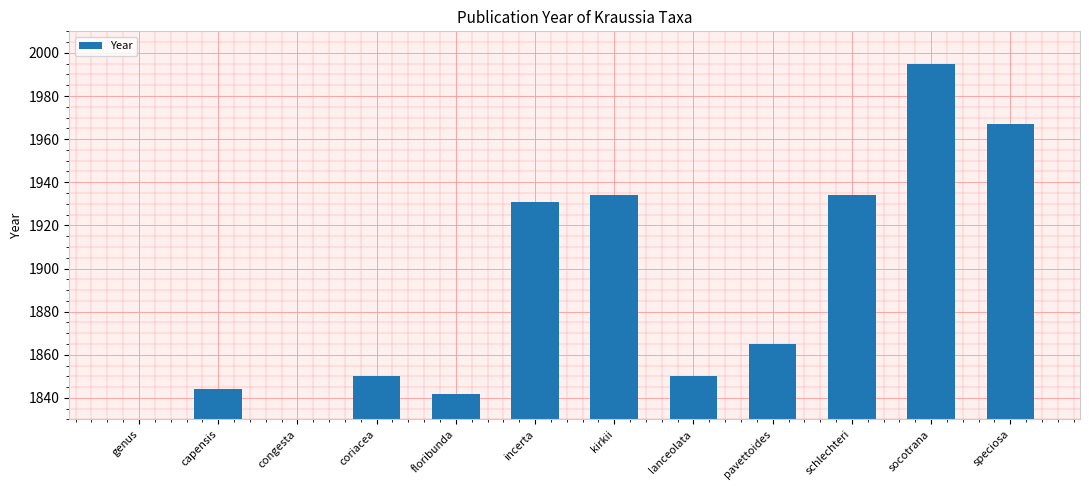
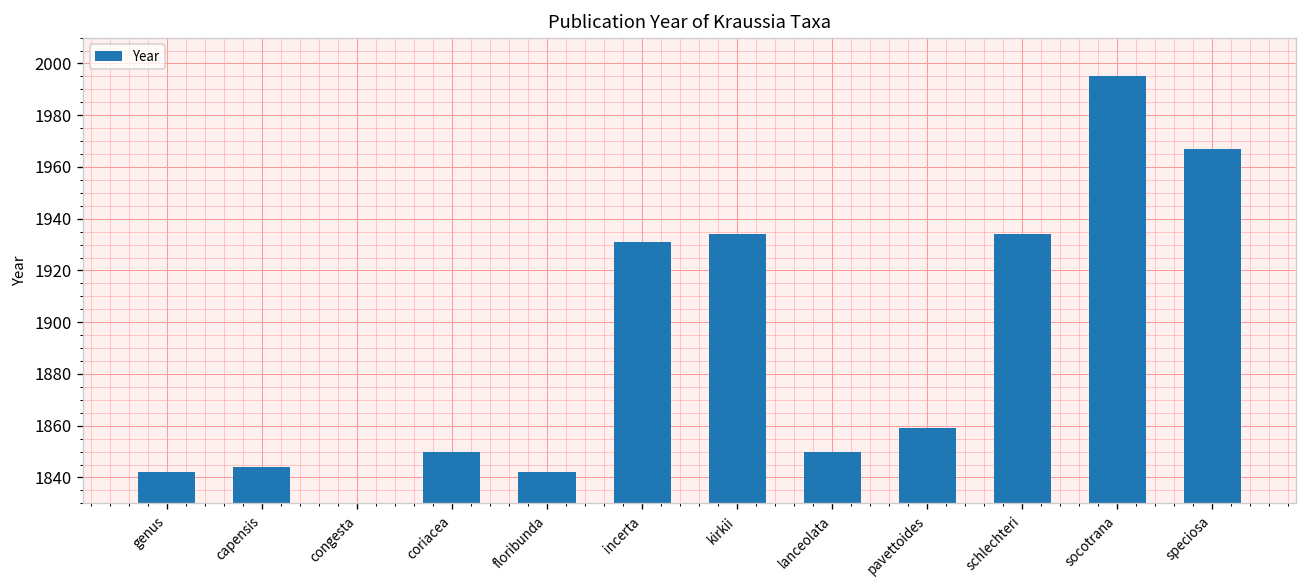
  {
-   "genus": 1830,
+   "genus": 1842,
    "capensis": 1844,
    "coriacea": 1850,
    "floribunda": 1842,
    "incerta": 1931,
    "kirkii": 1934,
    "lanceolata": 1850,
-   "pavettoides": 1865,
+   "pavettoides": 1859,
    "schlechteri": 1934,
    "socotrana": 1995,
    "speciosa": 1967
  }
